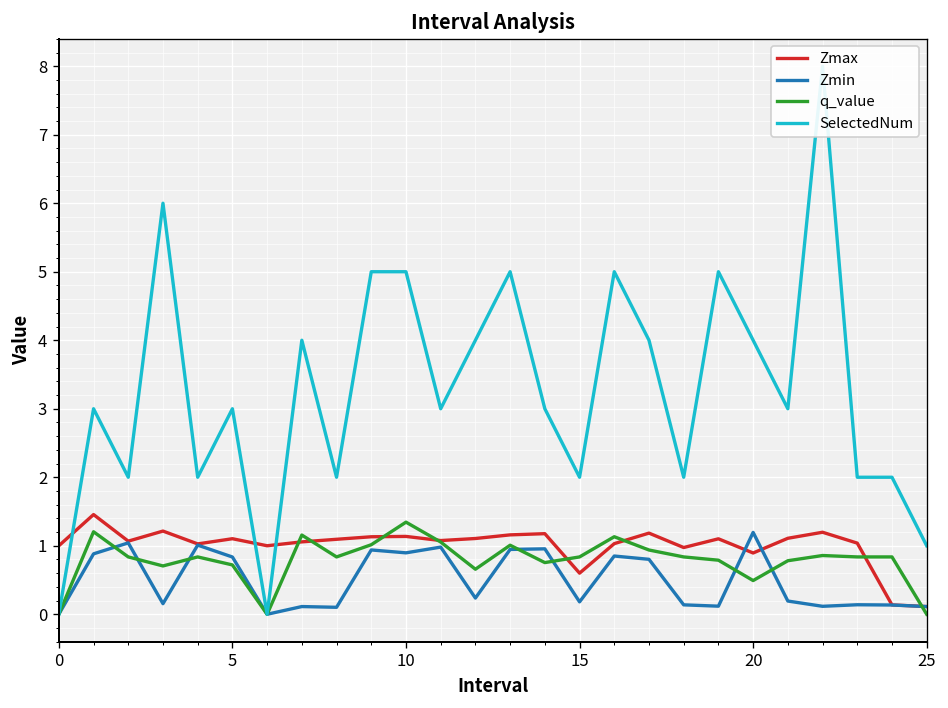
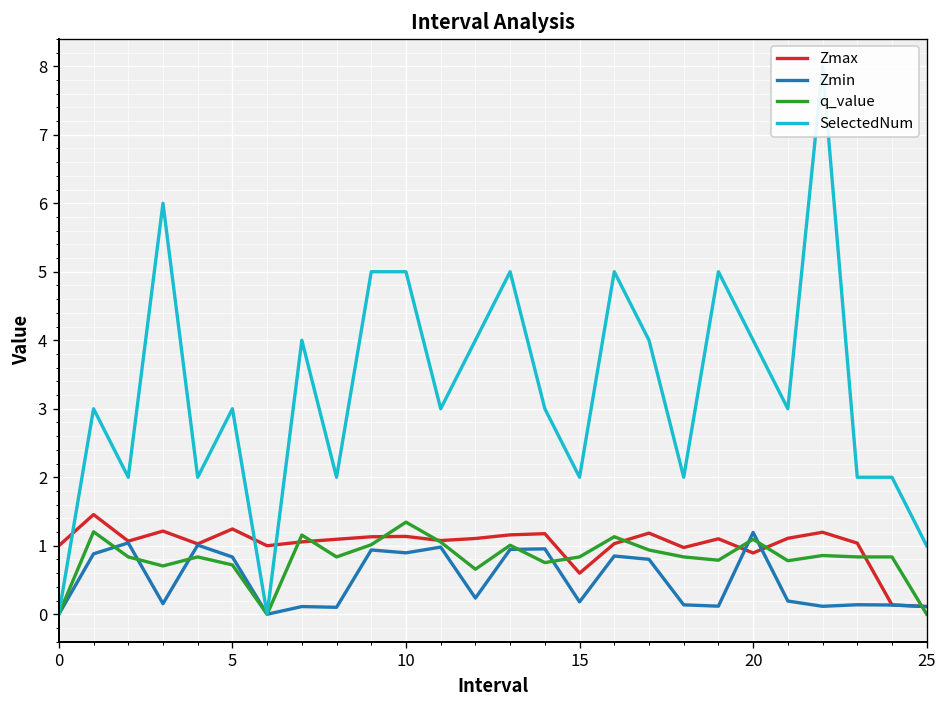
  {
    "Zmax": {
      "0": 1.0,
-     "5": 1.1,
+     "5": 1.2,
      "10": 1.1,
      "15": 0.6,
      "20": 0.9
    },
    "Zmin": {
      "5": 0.8,
      "10": 0.9,
      "15": 0.2,
      "20": 1.2
    },
    "q_value": {
      "5": 0.7,
      "10": 1.3,
      "15": 0.8,
-     "20": 0.5,
+     "20": 1.1,
      "25": 0.0
    },
    "SelectedNum": {
      "5": 3.0,
      "10": 5.0,
      "15": 2.0,
      "20": 4.0,
      "25": 1.0
    }
  }
